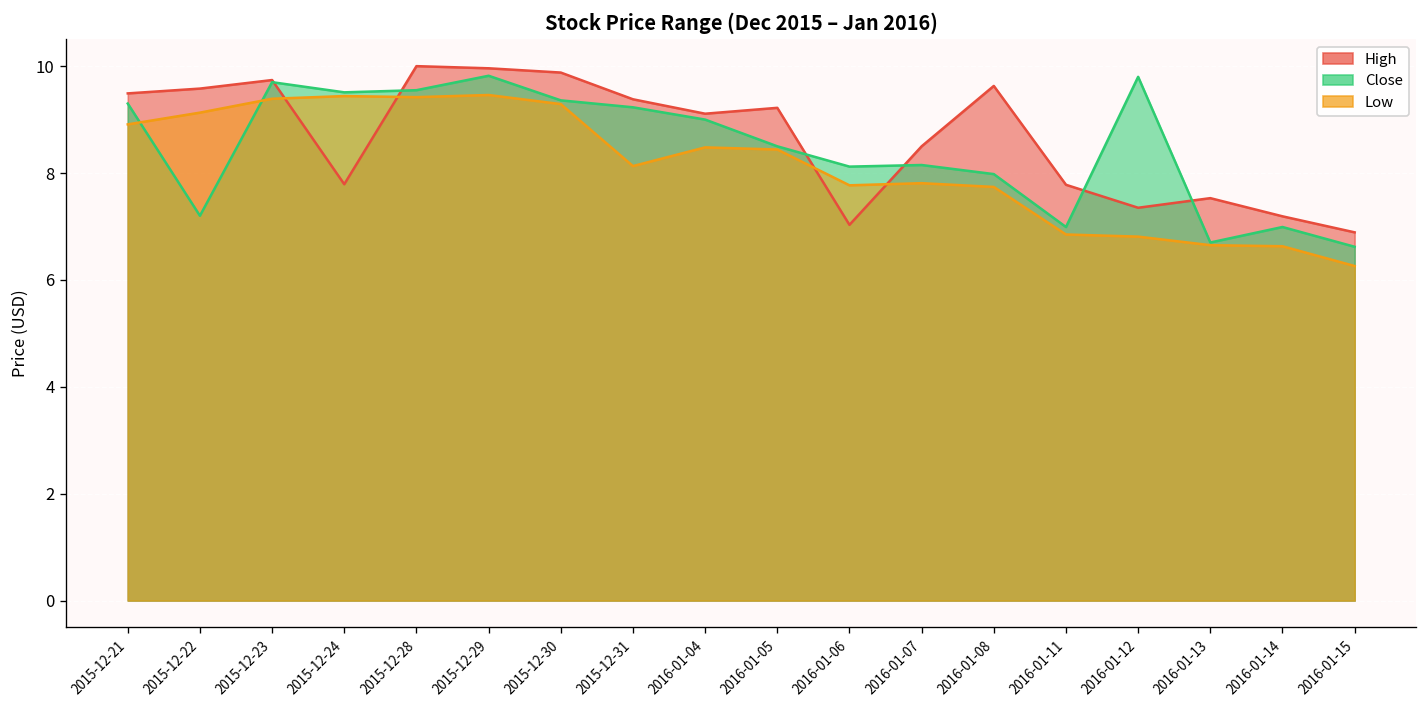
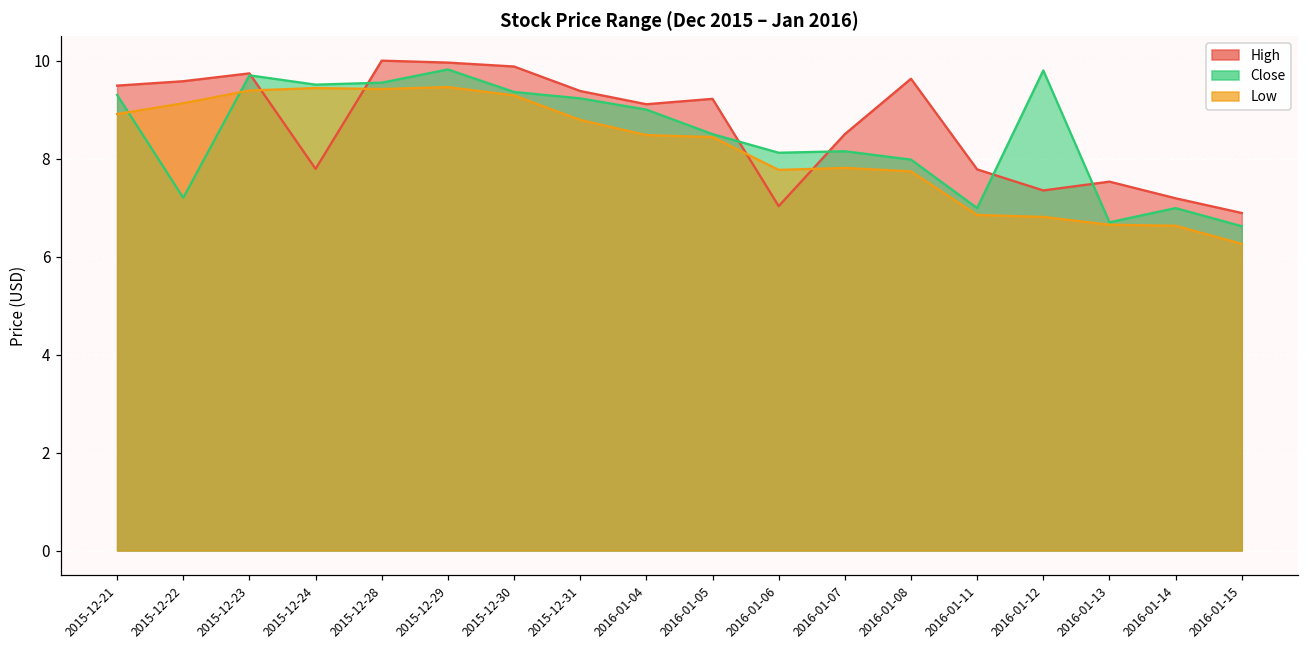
  {
    "High": {
      "2015-12-21": 9.5,
      "2015-12-22": 9.6,
      "2015-12-24": 7.8,
      "2015-12-28": 10.0,
      "2015-12-29": 10.0,
      "2015-12-30": 9.9,
      "2015-12-31": 9.4,
      "2016-01-04": 9.1,
      "2016-01-05": 9.2,
      "2016-01-06": 7.0,
      "2016-01-07": 8.5,
      "2016-01-08": 9.6,
      "2016-01-11": 7.8,
      "2016-01-12": 7.4,
      "2016-01-13": 7.5,
      "2016-01-14": 7.2,
      "2016-01-15": 6.9
    },
    "Close": {
      "2015-12-21": 9.3,
      "2015-12-22": 7.2,
      "2015-12-24": 9.5,
      "2015-12-28": 9.6,
      "2015-12-29": 9.8,
      "2015-12-30": 9.4,
      "2015-12-31": 9.2,
      "2016-01-04": 9.0,
      "2016-01-05": 8.5,
      "2016-01-06": 8.1,
      "2016-01-07": 8.2,
      "2016-01-08": 8.0,
      "2016-01-11": 7.0,
      "2016-01-12": 9.8,
      "2016-01-14": 7.0,
      "2016-01-15": 6.6
    },
    "Low": {
      "2015-12-21": 8.9,
      "2015-12-22": 9.1,
      "2015-12-23": 9.4,
      "2015-12-24": 9.4,
      "2015-12-28": 9.4,
      "2015-12-29": 9.5,
      "2015-12-30": 9.3,
-     "2015-12-31": 8.1,
+     "2015-12-31": 8.8,
      "2016-01-04": 8.5,
      "2016-01-05": 8.4,
      "2016-01-06": 7.8,
      "2016-01-07": 7.8,
      "2016-01-08": 7.7,
      "2016-01-11": 6.9,
      "2016-01-12": 6.8,
      "2016-01-14": 6.6,
      "2016-01-15": 6.3
    }
  }
